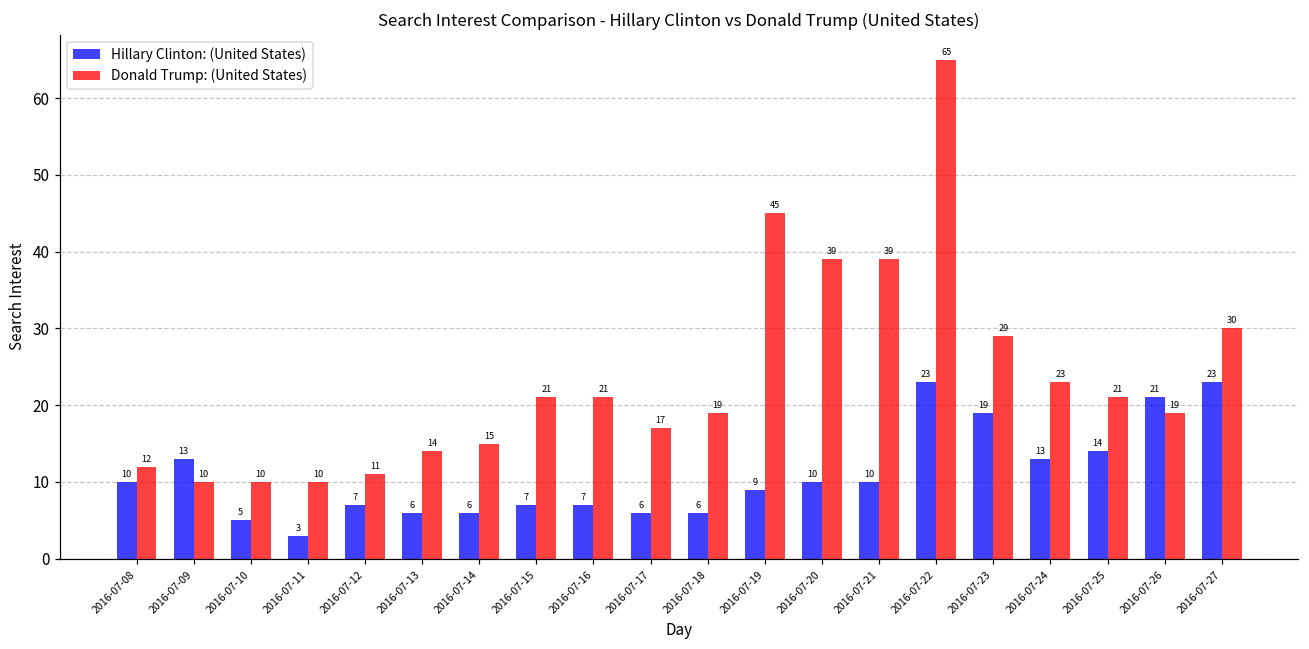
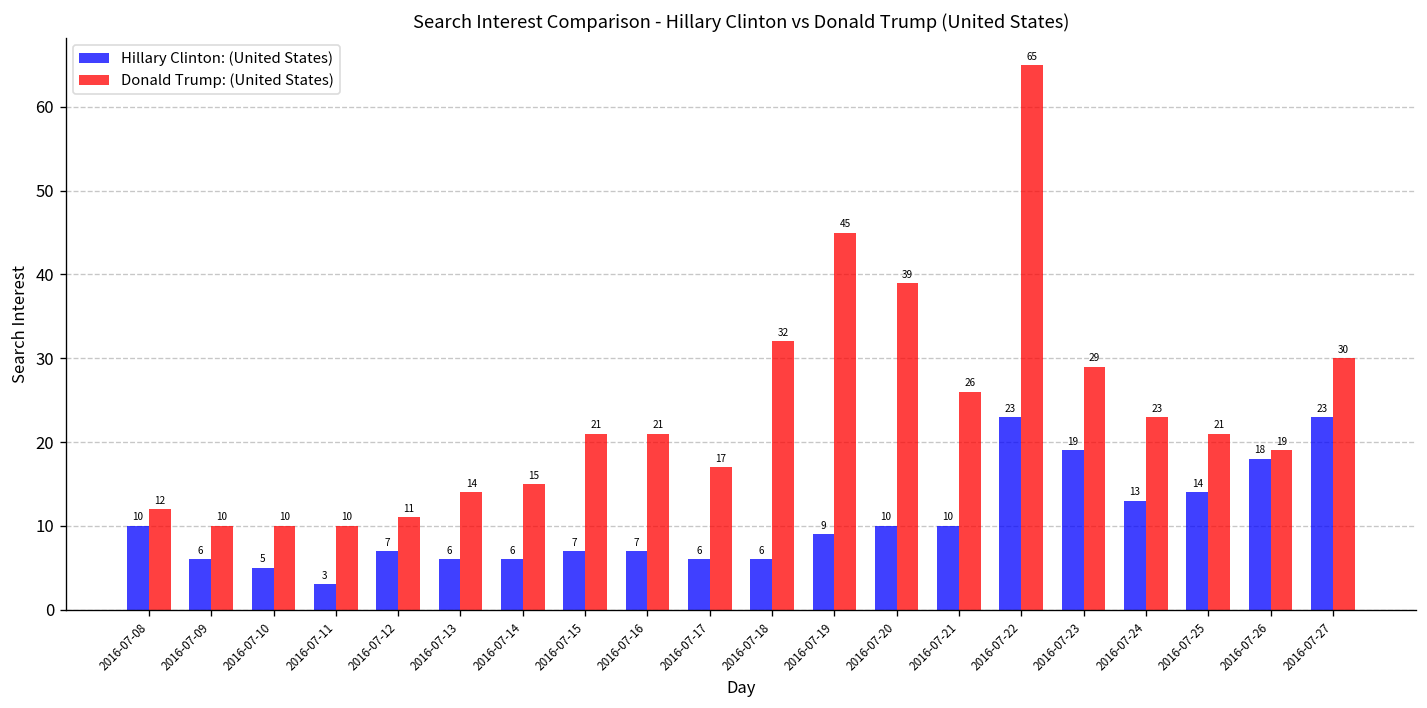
  {
    "Hillary Clinton: (United States)": {
      "2016-07-08": 10,
-     "2016-07-09": 13,
+     "2016-07-09": 6,
      "2016-07-10": 5,
      "2016-07-11": 3,
      "2016-07-12": 7,
      "2016-07-13": 6,
      "2016-07-14": 6,
      "2016-07-15": 7,
      "2016-07-16": 7,
      "2016-07-17": 6,
      "2016-07-18": 6,
      "2016-07-19": 9,
      "2016-07-20": 10,
      "2016-07-21": 10,
      "2016-07-22": 23,
      "2016-07-23": 19,
      "2016-07-24": 13,
      "2016-07-25": 14,
-     "2016-07-26": 21,
+     "2016-07-26": 18,
      "2016-07-27": 23
    },
    "Donald Trump: (United States)": {
      "2016-07-08": 12,
      "2016-07-09": 10,
      "2016-07-10": 10,
      "2016-07-11": 10,
      "2016-07-12": 11,
      "2016-07-13": 14,
      "2016-07-14": 15,
      "2016-07-15": 21,
      "2016-07-16": 21,
      "2016-07-17": 17,
-     "2016-07-18": 19,
+     "2016-07-18": 32,
      "2016-07-19": 45,
      "2016-07-20": 39,
-     "2016-07-21": 39,
+     "2016-07-21": 26,
      "2016-07-22": 65,
      "2016-07-23": 29,
      "2016-07-24": 23,
      "2016-07-25": 21,
      "2016-07-26": 19,
      "2016-07-27": 30
    }
  }
